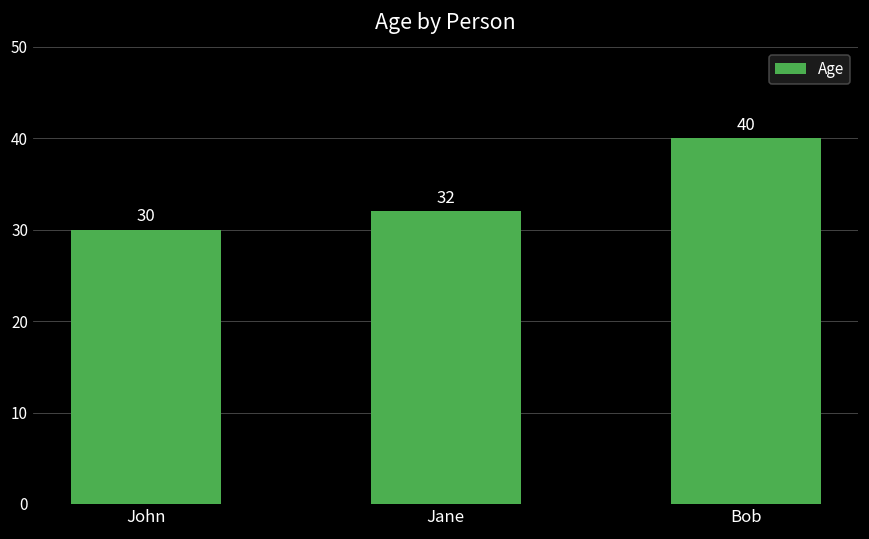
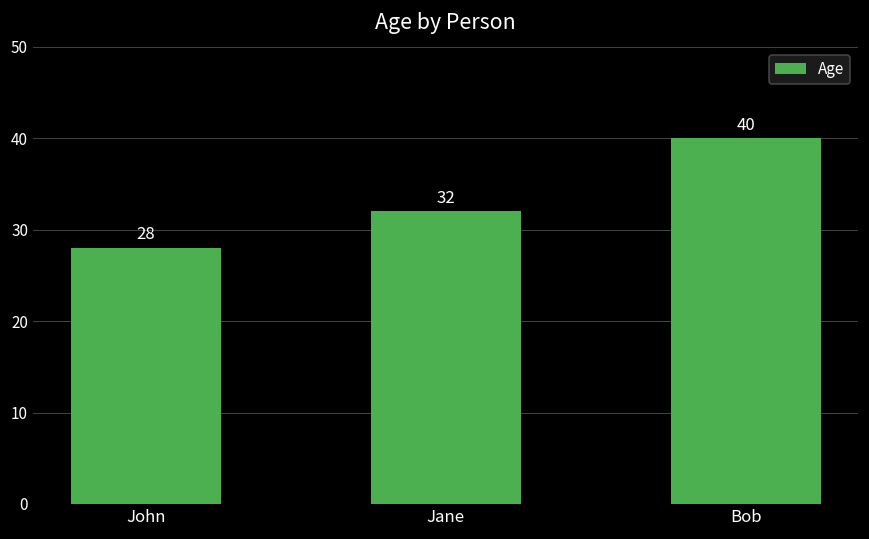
  {
-   "John": 30,
+   "John": 28,
    "Jane": 32,
    "Bob": 40
  }
